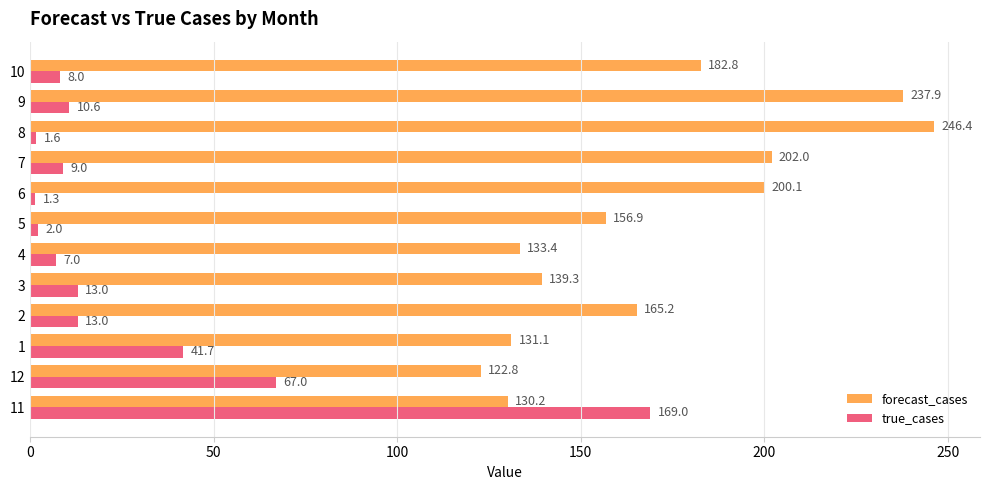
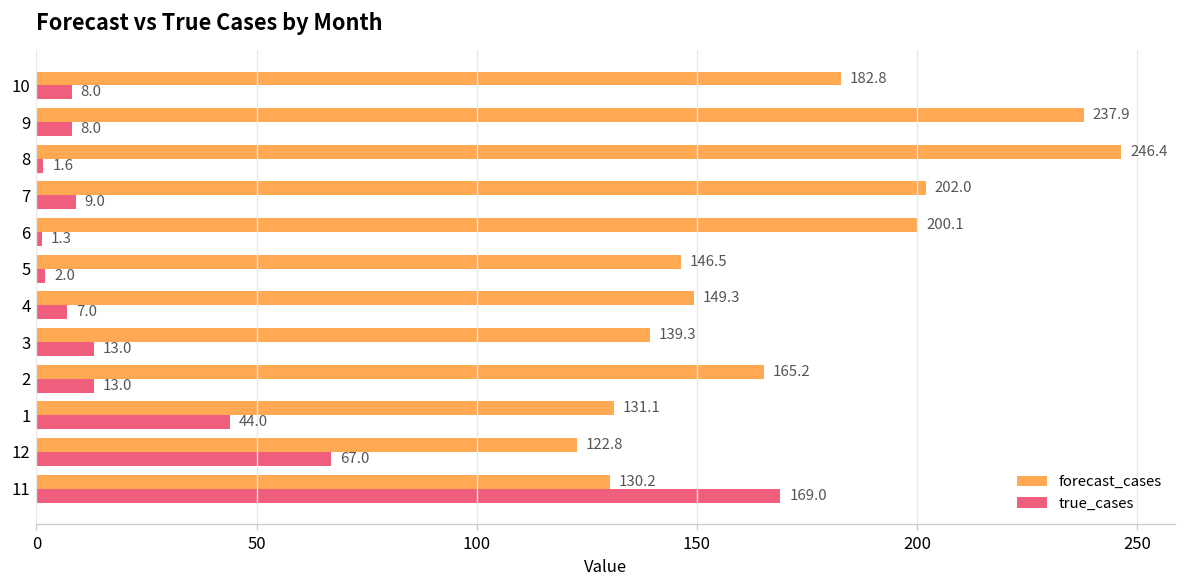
  {
    "forecast_cases": {
      "10": 182.8,
      "9": 237.9,
      "8": 246.4,
      "7": 202.0,
      "6": 200.1,
-     "5": 156.9,
-     "4": 133.4,
+     "5": 146.5,
+     "4": 149.3,
      "3": 139.3,
      "2": 165.2,
      "1": 131.1,
      "12": 122.8,
      "11": 130.2
    },
    "true_cases": {
      "10": 8.0,
-     "9": 10.6,
+     "9": 8.0,
      "8": 1.6,
      "7": 9.0,
      "6": 1.3,
      "5": 2.0,
      "4": 7.0,
      "3": 13.0,
      "2": 13.0,
-     "1": 41.7,
+     "1": 44.0,
      "12": 67.0,
      "11": 169.0
    }
  }
